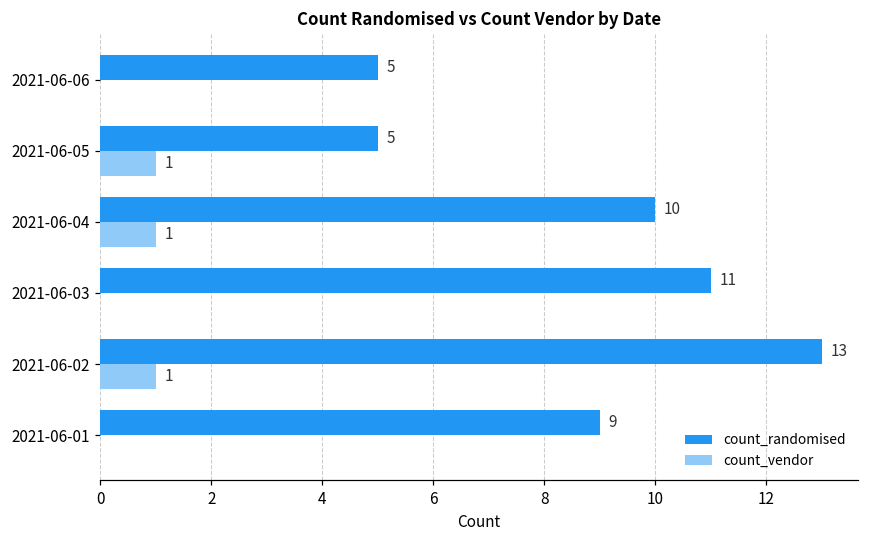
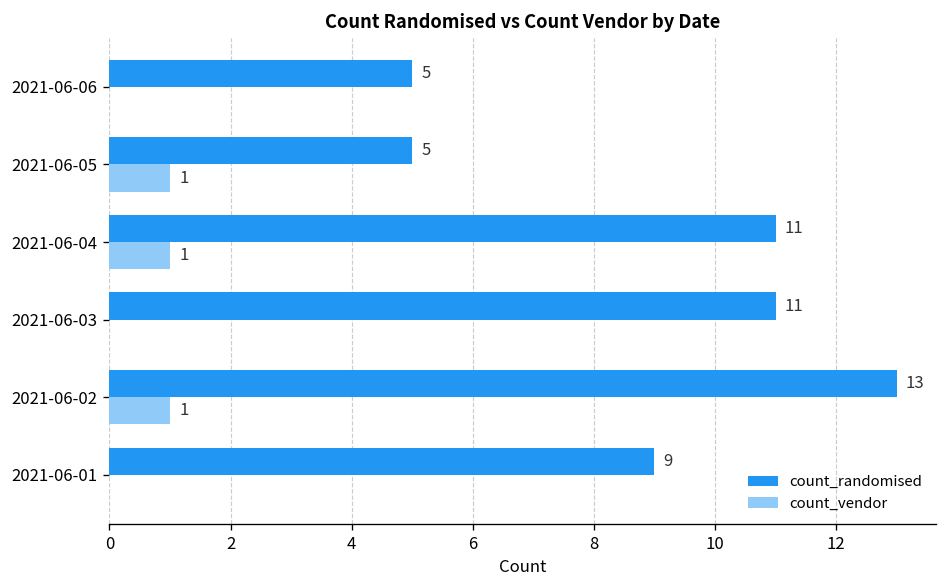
  {
    "count_randomised": {
      "2021-06-06": 5,
      "2021-06-05": 5,
-     "2021-06-04": 10,
+     "2021-06-04": 11,
      "2021-06-03": 11,
      "2021-06-02": 13,
      "2021-06-01": 9
    },
    "count_vendor": {
      "2021-06-05": 1,
      "2021-06-04": 1,
      "2021-06-02": 1
    }
  }
